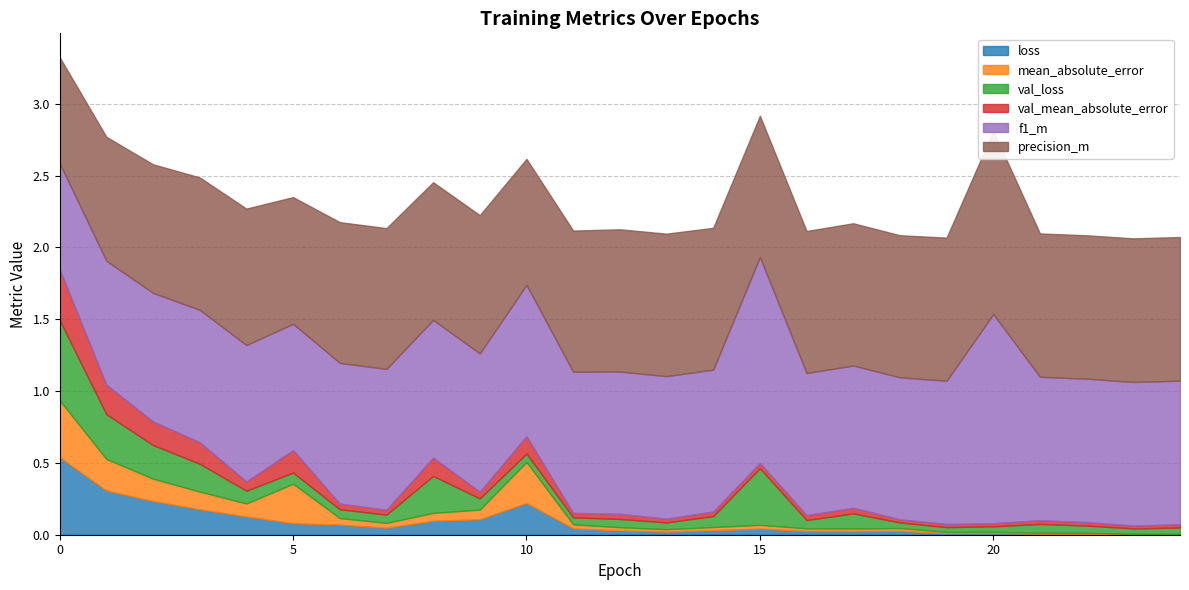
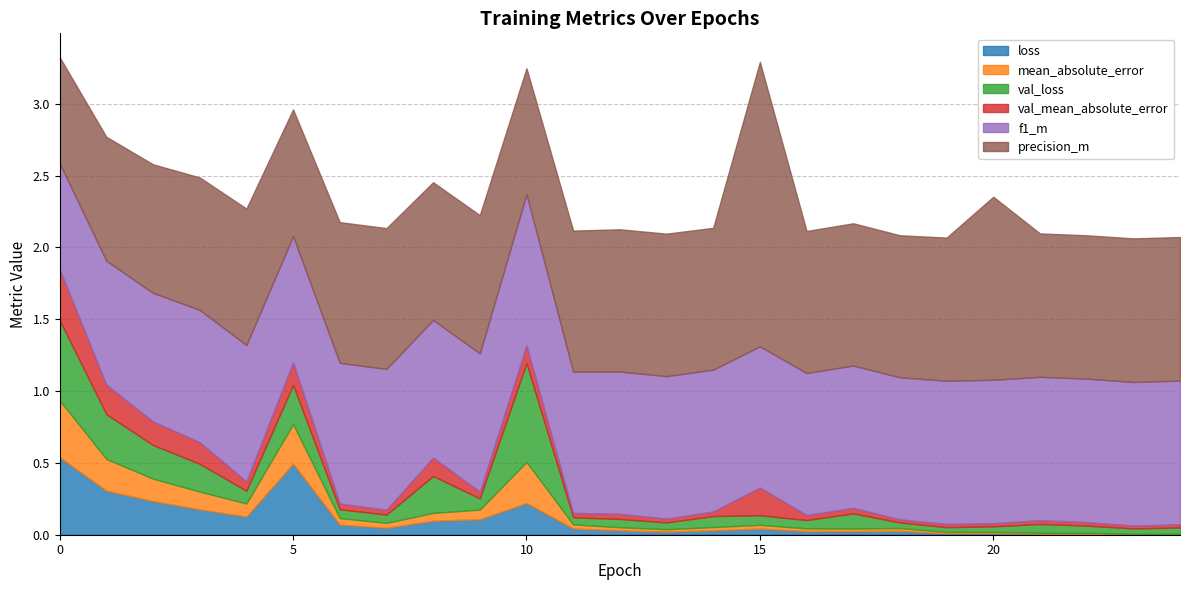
  {
    "loss": {
      "0": 0.54,
-     "5": 0.08,
+     "5": 0.50,
      "10": 0.22,
      "15": 0.04
    },
    "mean_absolute_error": {
      "0": 0.40,
      "5": 0.27,
      "10": 0.29,
      "15": 0.03
    },
    "val_loss": {
      "0": 0.56,
-     "5": 0.08,
-     "10": 0.06,
-     "15": 0.39,
+     "5": 0.27,
+     "10": 0.69,
+     "15": 0.07,
      "20": 0.04
    },
    "val_mean_absolute_error": {
      "0": 0.35,
      "5": 0.16,
      "10": 0.12,
-     "15": 0.04,
+     "15": 0.19,
      "20": 0.02
    },
    "f1_m": {
      "0": 0.74,
      "5": 0.88,
      "10": 1.05,
-     "15": 1.43,
-     "20": 1.46
+     "15": 0.98,
+     "20": 1.00
    },
    "precision_m": {
      "0": 0.74,
      "5": 0.88,
      "10": 0.88,
-     "15": 0.98
+     "15": 1.98
    }
  }
